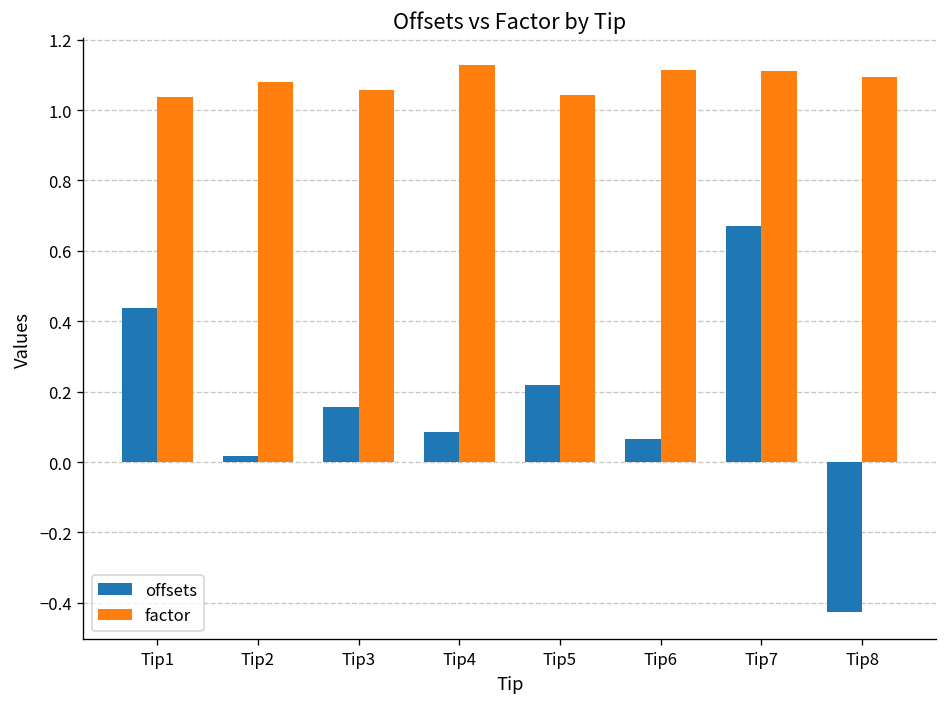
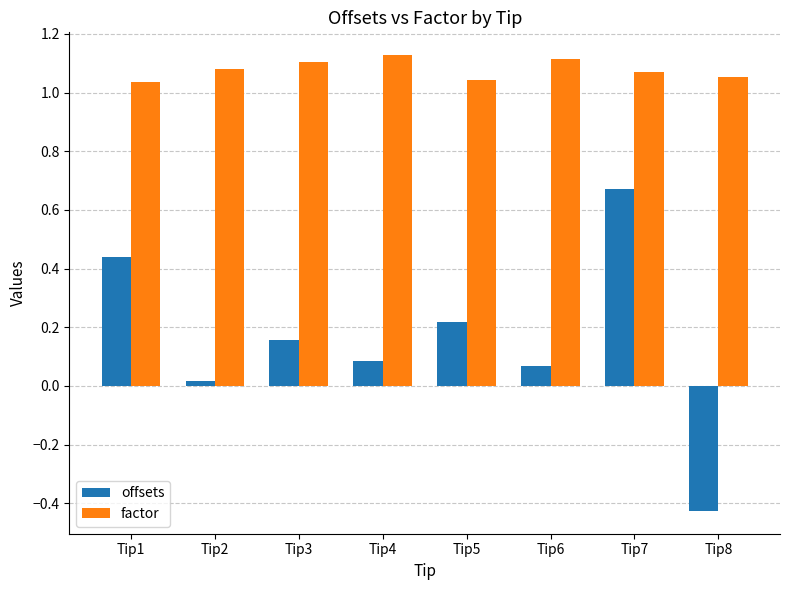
  {
    "offsets": {
      "Tip1": 0.44,
      "Tip2": 0.02,
      "Tip3": 0.16,
      "Tip4": 0.08,
      "Tip5": 0.22,
      "Tip6": 0.07,
      "Tip7": 0.67,
      "Tip8": -0.43
    },
    "factor": {
      "Tip1": 1.04,
      "Tip2": 1.08,
-     "Tip3": 1.06,
+     "Tip3": 1.10,
      "Tip4": 1.13,
      "Tip5": 1.04,
      "Tip6": 1.11,
-     "Tip7": 1.11,
-     "Tip8": 1.09
+     "Tip7": 1.07,
+     "Tip8": 1.05
    }
  }
